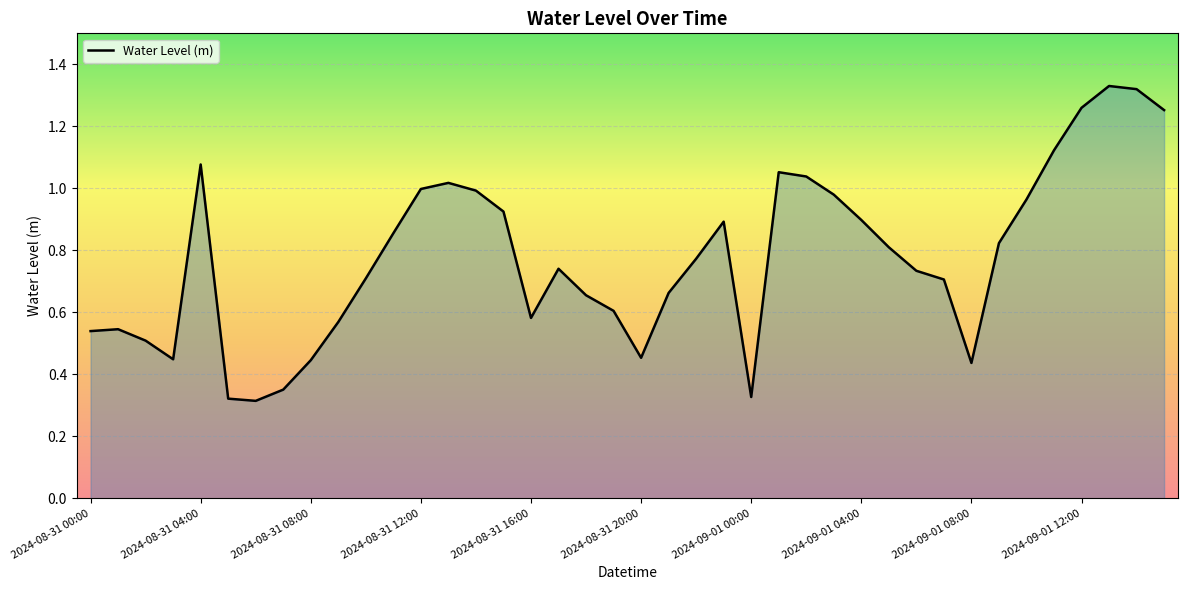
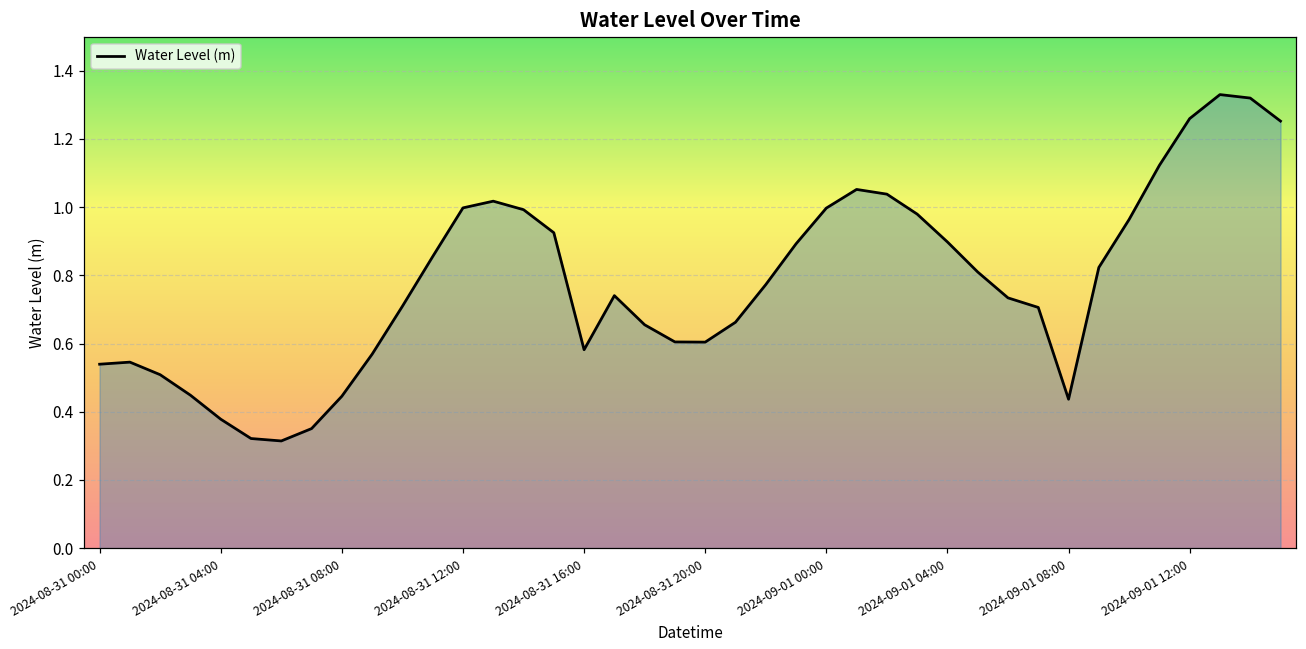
  {
    "2024-08-31 00:00": 0.54,
-   "2024-08-31 04:00": 1.08,
+   "2024-08-31 04:00": 0.38,
    "2024-08-31 08:00": 0.45,
    "2024-08-31 12:00": 1.00,
    "2024-08-31 16:00": 0.58,
-   "2024-08-31 20:00": 0.45,
-   "2024-09-01 00:00": 0.33,
+   "2024-08-31 20:00": 0.60,
+   "2024-09-01 00:00": 1.00,
    "2024-09-01 04:00": 0.90,
    "2024-09-01 08:00": 0.44,
    "2024-09-01 12:00": 1.26
  }
